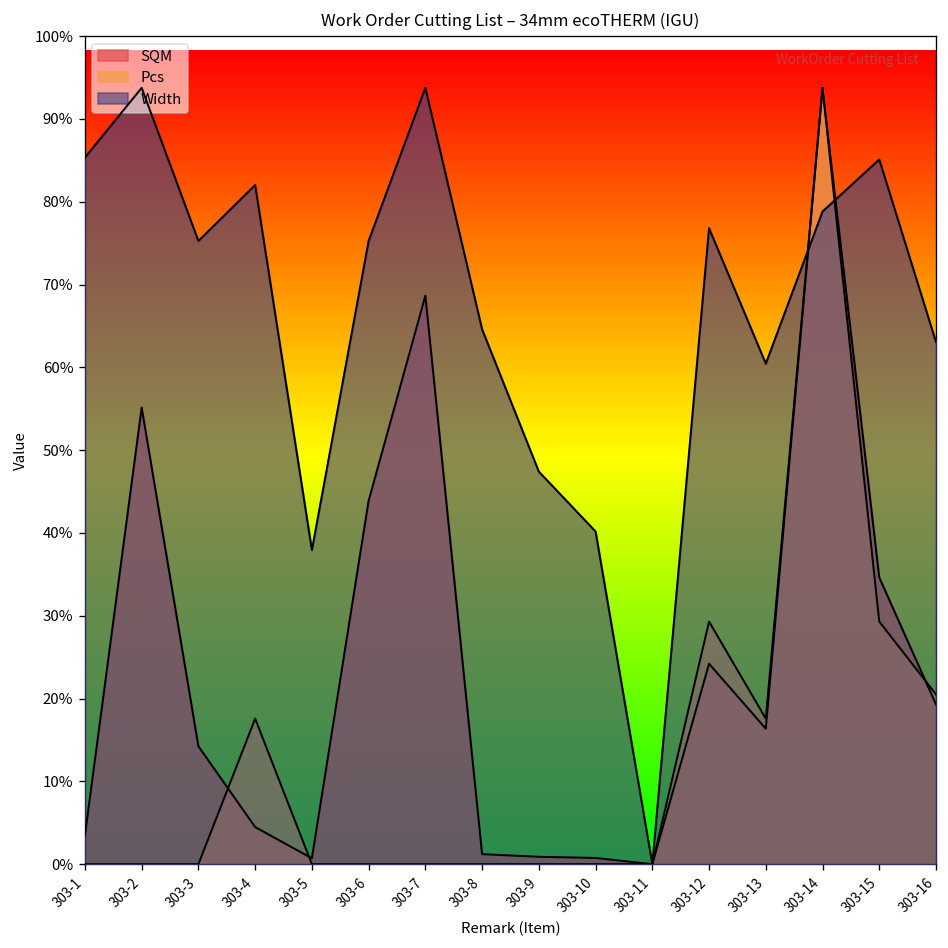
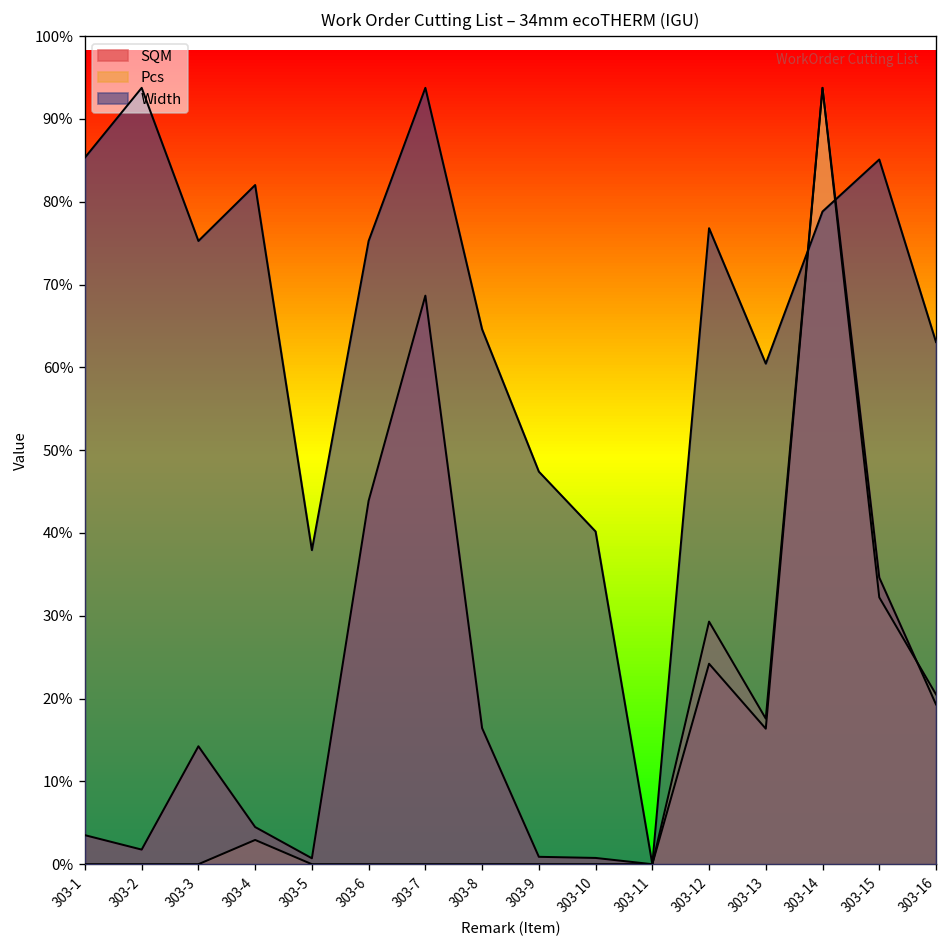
  {
    "SQM": {
      "303-1": "4%",
-     "303-2": "55%",
+     "303-2": "2%",
      "303-3": "14%",
      "303-4": "4%",
      "303-5": "1%",
      "303-6": "44%",
      "303-7": "69%",
-     "303-8": "1%",
+     "303-8": "16%",
      "303-9": "1%",
      "303-10": "1%",
      "303-12": "24%",
      "303-13": "16%",
      "303-15": "35%",
      "303-16": "19%"
    },
    "Pcs": {
      "303-1": "0%",
      "303-2": "0%",
      "303-3": "0%",
-     "303-4": "18%",
+     "303-4": "3%",
      "303-5": "0%",
      "303-6": "0%",
      "303-7": "0%",
      "303-8": "0%",
      "303-9": "0%",
      "303-10": "0%",
      "303-12": "29%",
      "303-13": "18%",
-     "303-15": "29%",
+     "303-15": "32%",
      "303-16": "21%"
    },
    "Width": {
      "303-1": "85%",
      "303-3": "75%",
      "303-4": "82%",
      "303-5": "38%",
      "303-6": "75%",
      "303-7": "94%",
      "303-8": "65%",
      "303-9": "47%",
      "303-10": "40%",
      "303-12": "77%",
      "303-13": "60%",
      "303-14": "79%",
      "303-15": "85%",
      "303-16": "63%"
    }
  }
